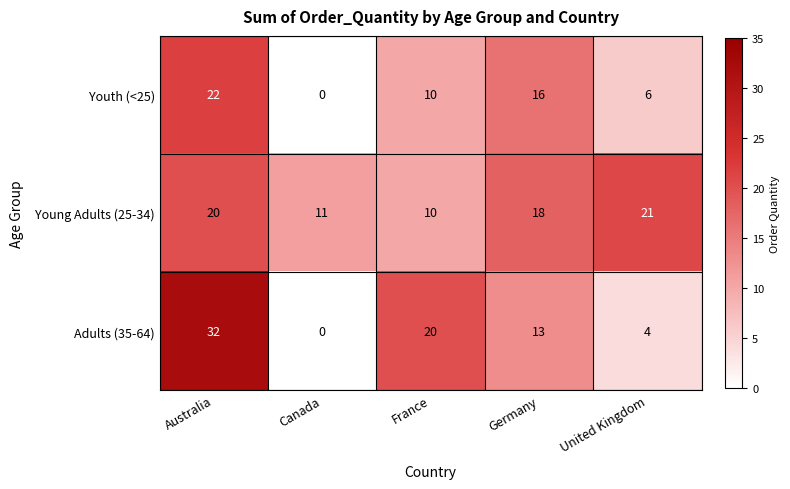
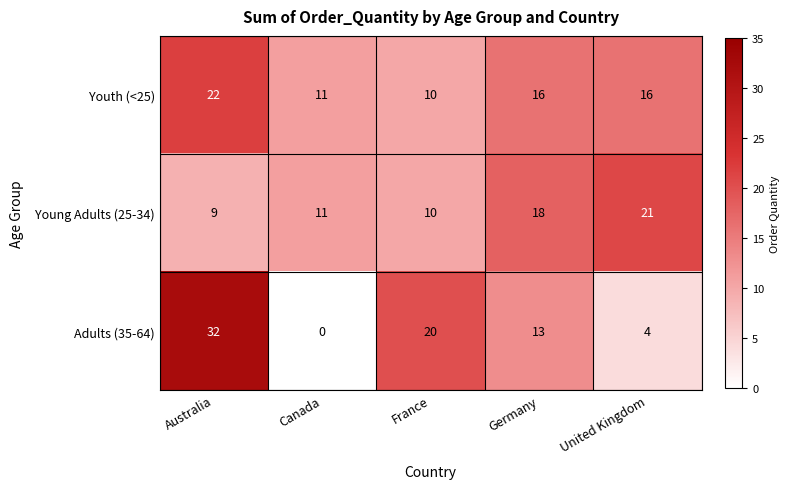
  {
    "Youth (<25)": {
      "Australia": 22,
-     "Canada": 0,
+     "Canada": 11,
      "France": 10,
      "Germany": 16,
-     "United Kingdom": 6
+     "United Kingdom": 16
    },
    "Young Adults (25-34)": {
-     "Australia": 20,
+     "Australia": 9,
      "Canada": 11,
      "France": 10,
      "Germany": 18,
      "United Kingdom": 21
    },
    "Adults (35-64)": {
      "Australia": 32,
      "Canada": 0,
      "France": 20,
      "Germany": 13,
      "United Kingdom": 4
    }
  }
